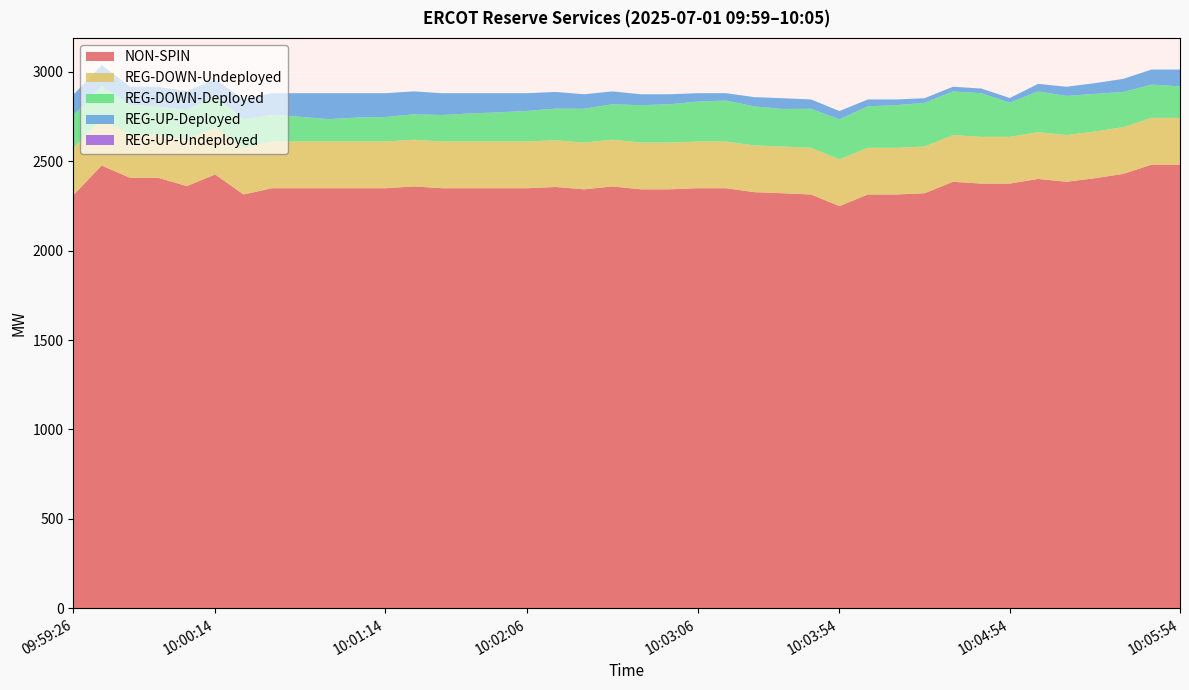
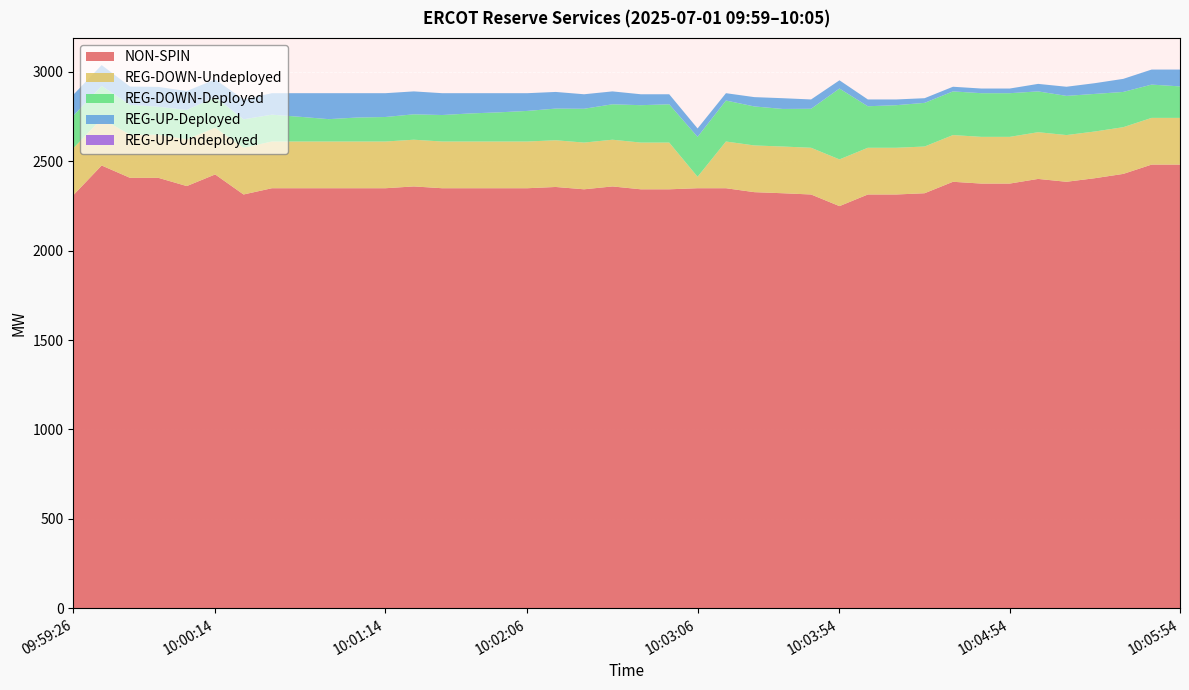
  {
    "NON-SPIN": {
      "09:59:26": 2310,
      "10:00:14": 2430,
      "10:01:14": 2350,
      "10:02:06": 2350,
      "10:03:06": 2350,
      "10:03:54": 2250,
      "10:04:54": 2370,
      "10:05:54": 2480
    },
    "REG-DOWN-Undeployed": {
      "09:59:26": 260,
      "10:01:14": 260,
      "10:02:06": 260,
-     "10:03:06": 260,
+     "10:03:06": 60,
      "10:03:54": 260,
      "10:04:54": 260,
      "10:05:54": 260
    },
    "REG-DOWN-Deployed": {
      "09:59:26": 180,
      "10:01:14": 140,
      "10:02:06": 170,
      "10:03:06": 220,
-     "10:03:54": 220,
-     "10:04:54": 190,
+     "10:03:54": 400,
+     "10:04:54": 240,
      "10:05:54": 180
    }
  }
